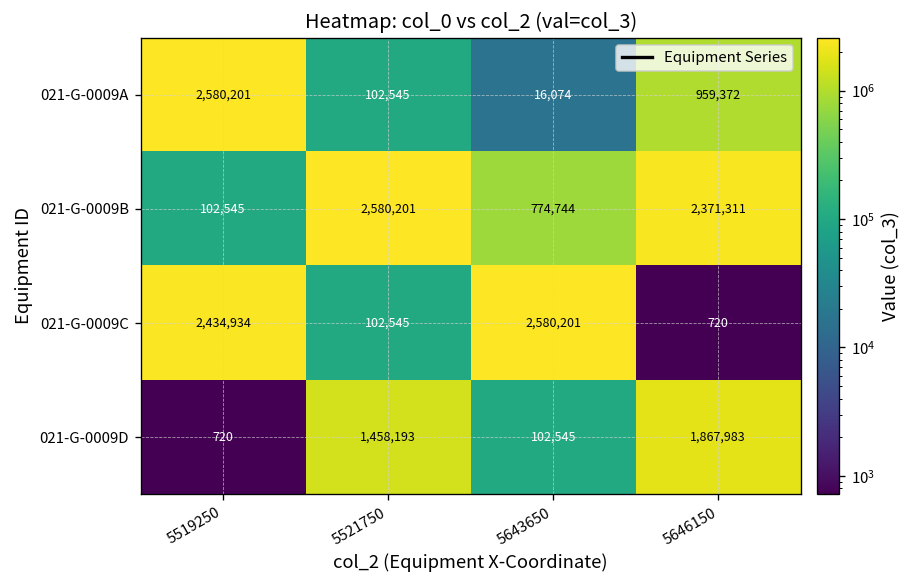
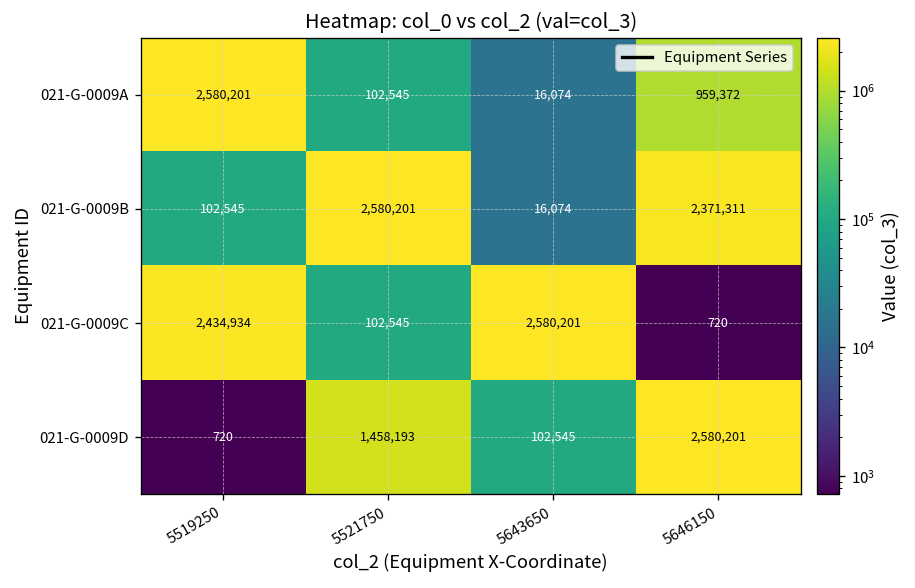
  {
    "021-G-0009A": {
      "5519250": "2,580,201",
      "5521750": "102,545",
      "5643650": "16,074",
      "5646150": "959,372"
    },
    "021-G-0009B": {
      "5519250": "102,545",
      "5521750": "2,580,201",
-     "5643650": "774,744",
+     "5643650": "16,074",
      "5646150": "2,371,311"
    },
    "021-G-0009C": {
      "5519250": "2,434,934",
      "5521750": "102,545",
      "5643650": "2,580,201",
      "5646150": "720"
    },
    "021-G-0009D": {
      "5519250": "720",
      "5521750": "1,458,193",
      "5643650": "102,545",
-     "5646150": "1,867,983"
+     "5646150": "2,580,201"
    }
  }
